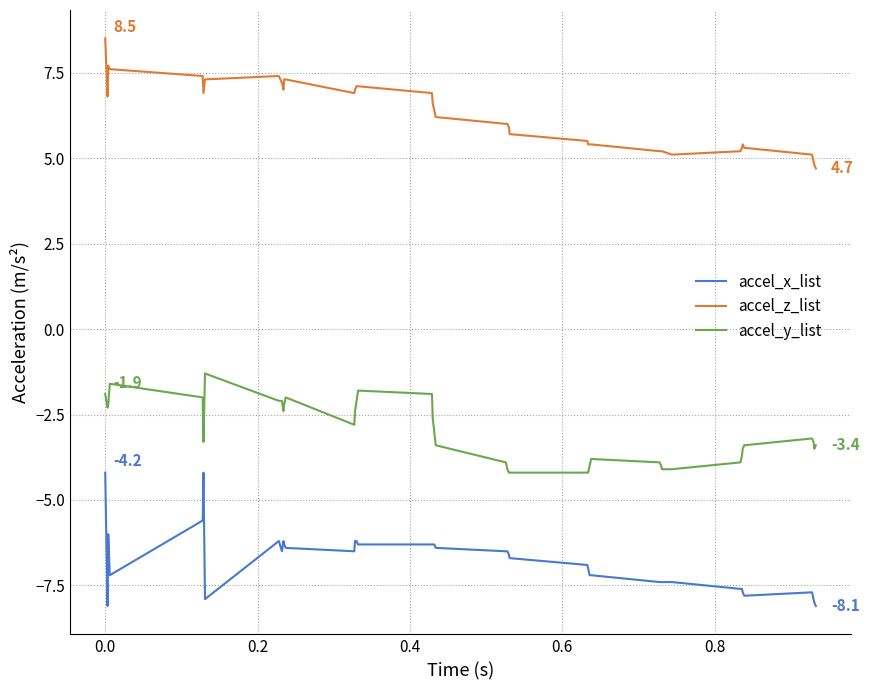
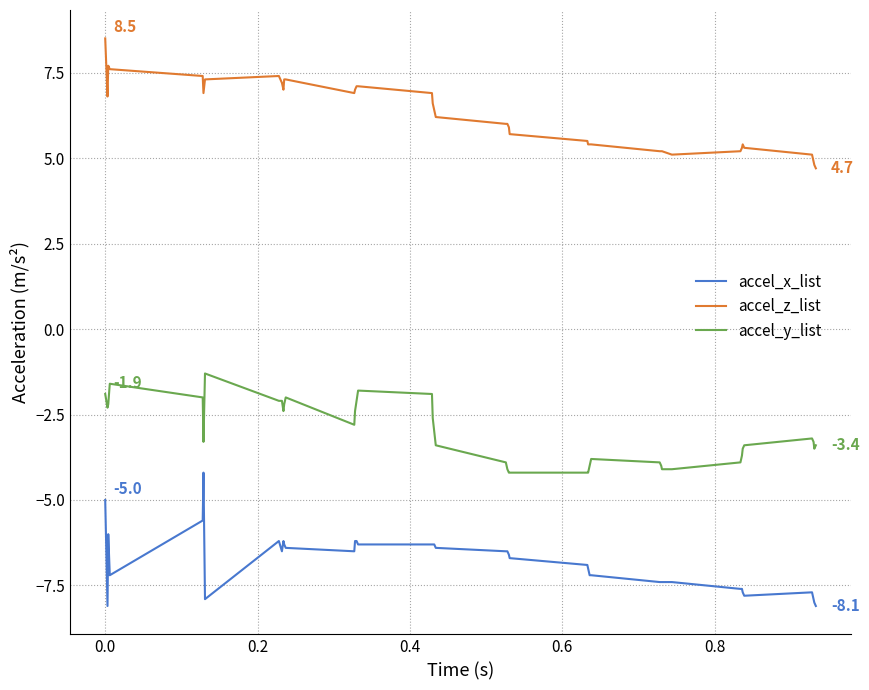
  {
    "accel_x_list": {
-     "0.0": -4.2
+     "0.0": -5.0
    },
    "accel_z_list": {
      "0.0": 8.5
    },
    "accel_y_list": {
      "0.0": -1.9
    }
  }
